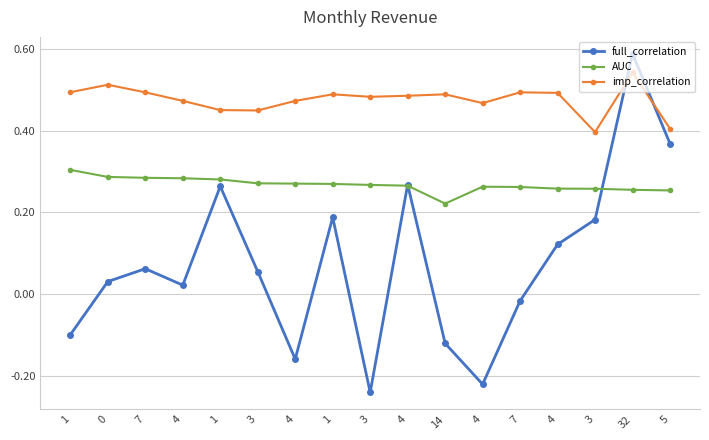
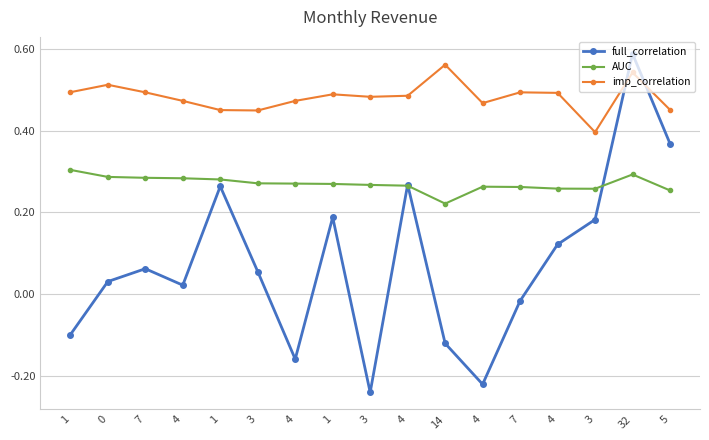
  {
    "full_correlation": {
      "0": 0.03,
      "14": -0.12,
      "5": 0.37
    },
    "AUC": {
      "0": 0.29,
      "14": 0.22,
-     "32": 0.26,
+     "32": 0.29,
      "5": 0.25
    },
    "imp_correlation": {
      "0": 0.51,
-     "14": 0.49,
-     "5": 0.41
+     "14": 0.56,
+     "5": 0.45
    }
  }
